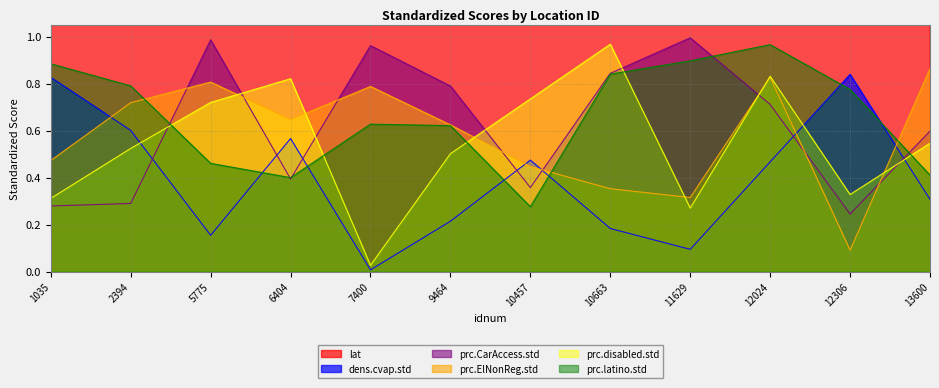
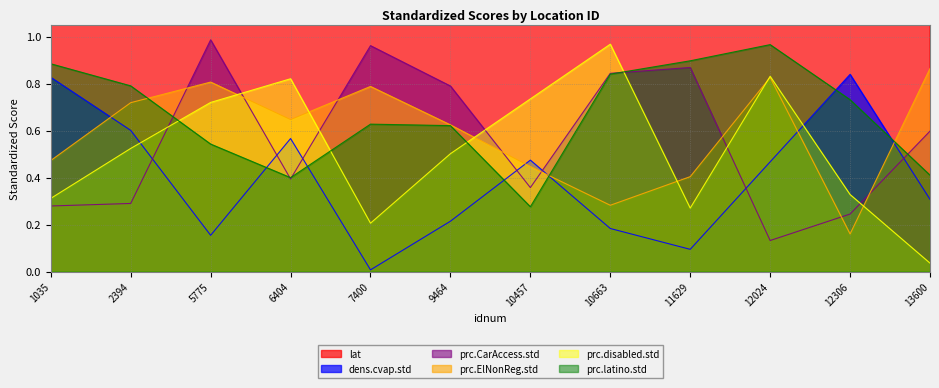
  {
    "dens.cvap.std": {
      "1035": 0.83,
      "2394": 0.60,
      "5775": 0.15,
      "6404": 0.57,
      "7400": 0.01,
      "9464": 0.21,
      "10457": 0.47,
      "10663": 0.18,
      "11629": 0.09,
      "12024": 0.47,
      "12306": 0.84,
      "13600": 0.31
    },
    "prc.CarAccess.std": {
      "1035": 0.28,
      "2394": 0.29,
      "5775": 0.99,
      "7400": 0.96,
      "9464": 0.79,
      "10457": 0.36,
-     "11629": 1.00,
-     "12024": 0.71,
+     "11629": 0.87,
+     "12024": 0.13,
      "12306": 0.24,
      "13600": 0.60
    },
    "prc.ElNonReg.std": {
      "1035": 0.47,
      "2394": 0.72,
      "5775": 0.81,
      "6404": 0.65,
      "7400": 0.79,
      "10457": 0.45,
-     "10663": 0.35,
-     "11629": 0.32,
-     "12306": 0.09,
+     "10663": 0.28,
+     "11629": 0.40,
+     "12306": 0.16,
      "13600": 0.87
    },
    "prc.disabled.std": {
      "1035": 0.31,
      "2394": 0.52,
      "5775": 0.72,
      "6404": 0.82,
-     "7400": 0.03,
+     "7400": 0.21,
      "9464": 0.50,
      "10457": 0.74,
      "10663": 0.97,
      "11629": 0.27,
      "12306": 0.33,
-     "13600": 0.55
+     "13600": 0.04
    },
    "prc.latino.std": {
      "1035": 0.89,
      "2394": 0.79,
-     "5775": 0.46,
+     "5775": 0.54,
      "7400": 0.63,
      "10457": 0.28,
      "11629": 0.90,
      "12024": 0.97,
-     "12306": 0.78,
+     "12306": 0.73,
      "13600": 0.41
    }
  }
